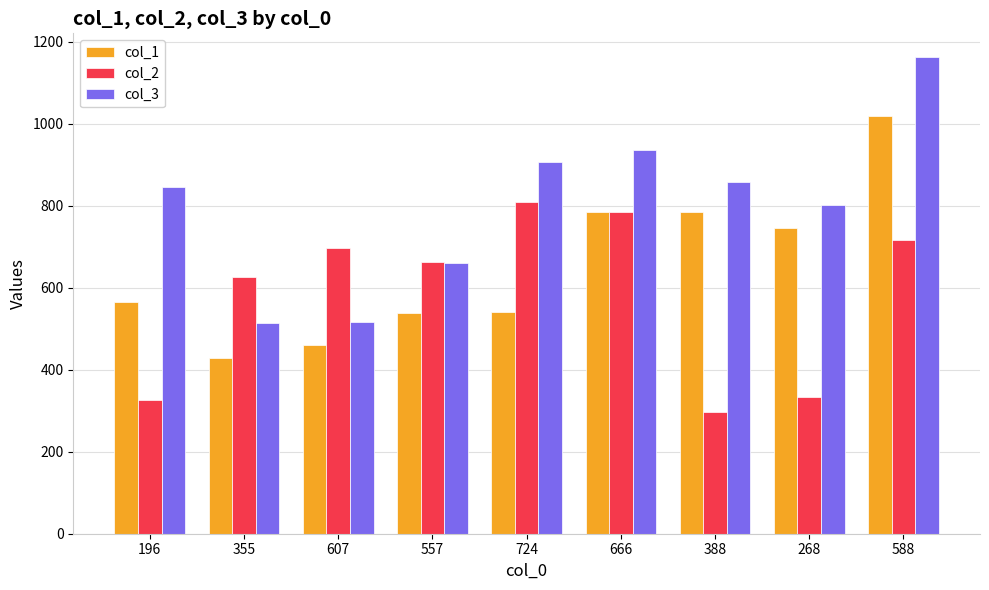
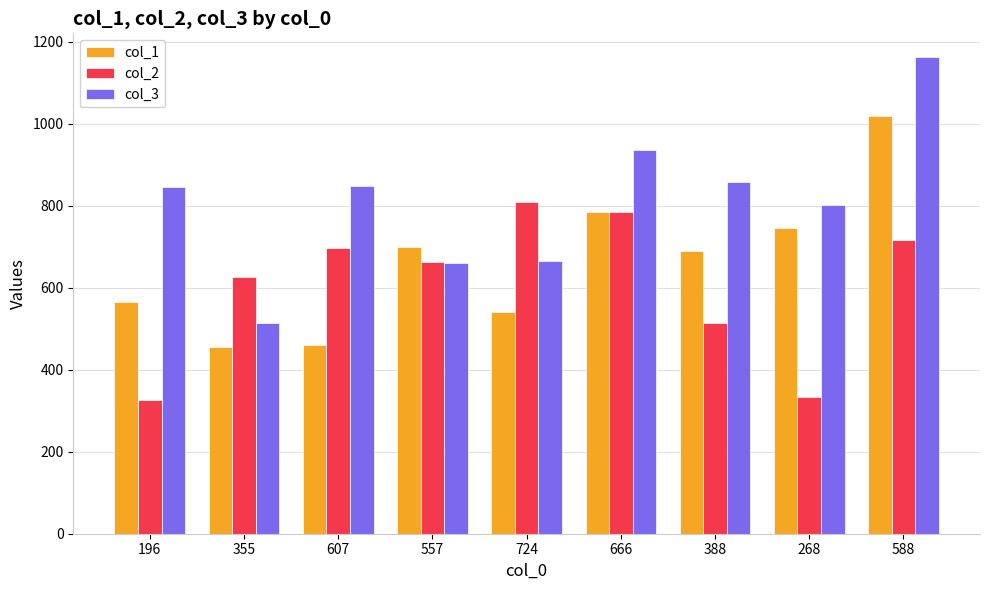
  {
    "col_1": {
      "196": 570,
-     "355": 430,
+     "355": 460,
      "607": 460,
-     "557": 540,
+     "557": 700,
      "724": 540,
      "666": 780,
-     "388": 790,
+     "388": 690,
      "268": 750,
      "588": 1020
    },
    "col_2": {
      "196": 330,
      "355": 630,
      "607": 700,
      "557": 660,
      "724": 810,
      "666": 790,
-     "388": 300,
+     "388": 520,
      "268": 330,
      "588": 720
    },
    "col_3": {
      "196": 850,
      "355": 510,
-     "607": 520,
+     "607": 850,
      "557": 660,
-     "724": 910,
+     "724": 670,
      "666": 940,
      "388": 860,
      "268": 800,
      "588": 1160
    }
  }
